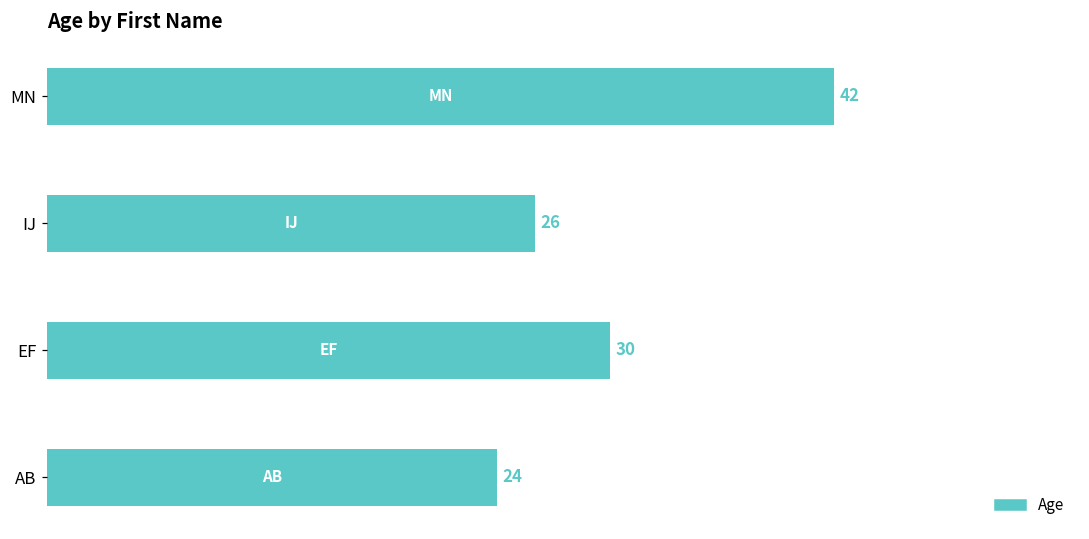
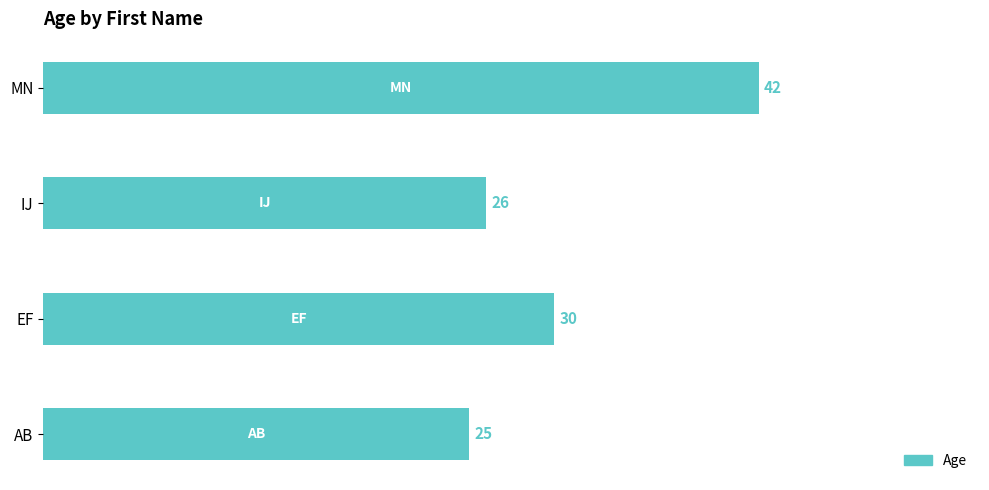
  {
    "MN": 42,
    "IJ": 26,
    "EF": 30,
-   "AB": 24
+   "AB": 25
  }
